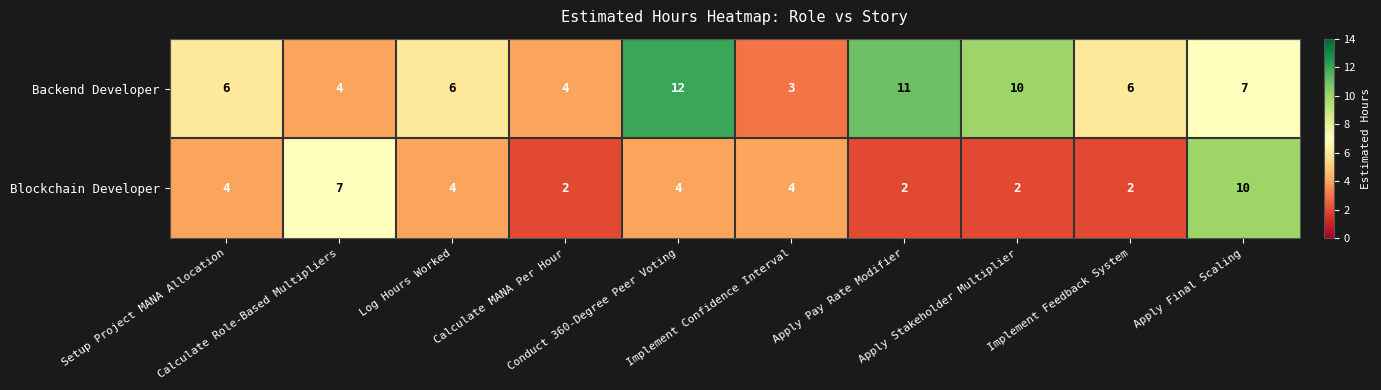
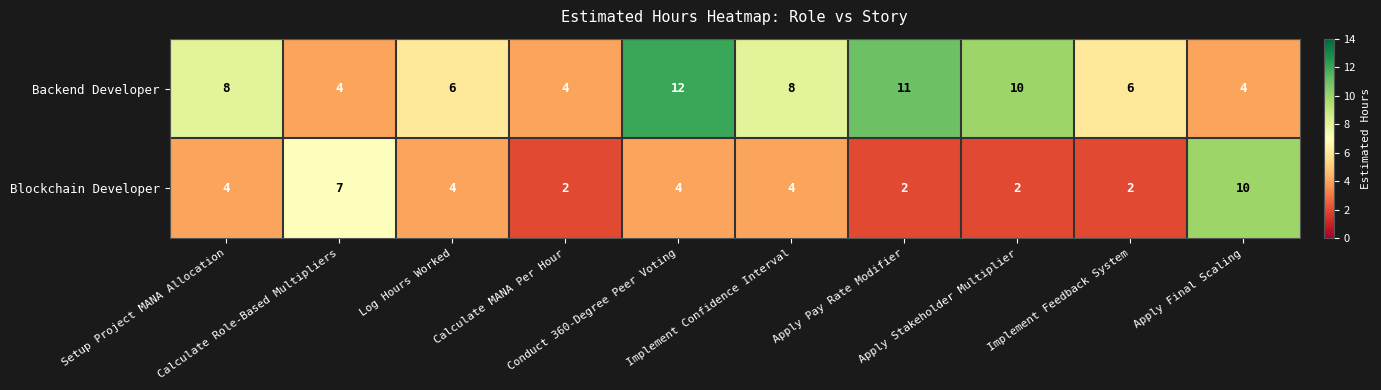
  {
    "Backend Developer": {
-     "Setup Project MANA Allocation": 6,
+     "Setup Project MANA Allocation": 8,
      "Calculate Role-Based Multipliers": 4,
      "Log Hours Worked": 6,
      "Calculate MANA Per Hour": 4,
      "Conduct 360-Degree Peer Voting": 12,
-     "Implement Confidence Interval": 3,
+     "Implement Confidence Interval": 8,
      "Apply Pay Rate Modifier": 11,
      "Apply Stakeholder Multiplier": 10,
      "Implement Feedback System": 6,
-     "Apply Final Scaling": 7
+     "Apply Final Scaling": 4
    },
    "Blockchain Developer": {
      "Setup Project MANA Allocation": 4,
      "Calculate Role-Based Multipliers": 7,
      "Log Hours Worked": 4,
      "Calculate MANA Per Hour": 2,
      "Conduct 360-Degree Peer Voting": 4,
      "Implement Confidence Interval": 4,
      "Apply Pay Rate Modifier": 2,
      "Apply Stakeholder Multiplier": 2,
      "Implement Feedback System": 2,
      "Apply Final Scaling": 10
    }
  }
